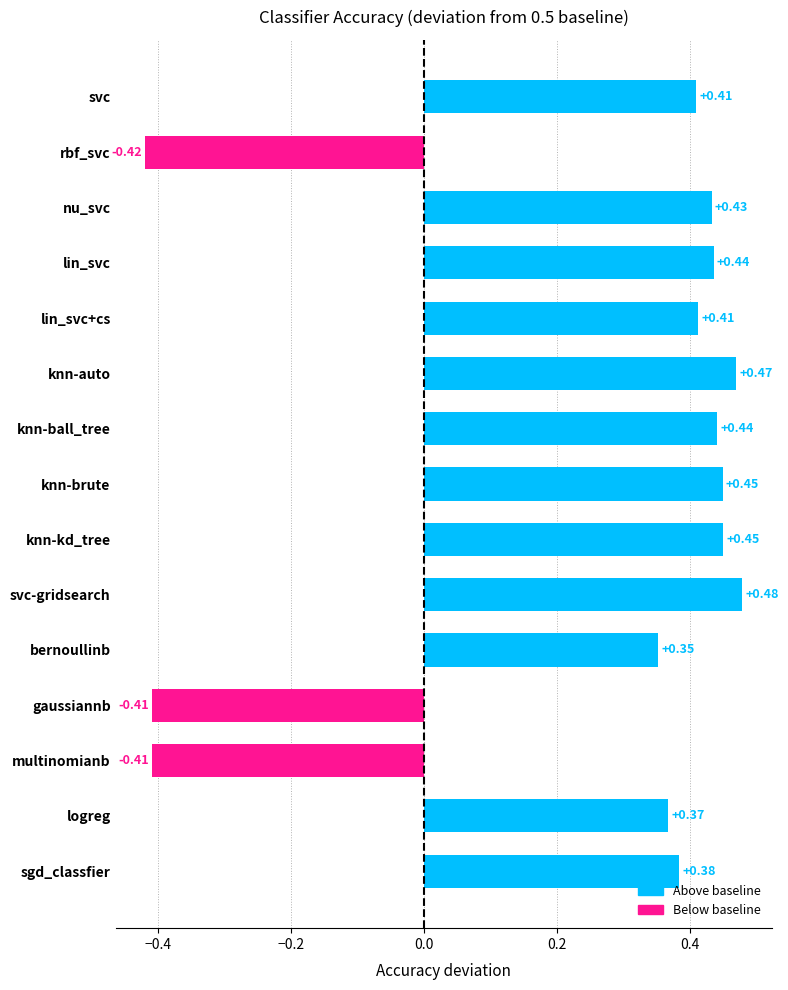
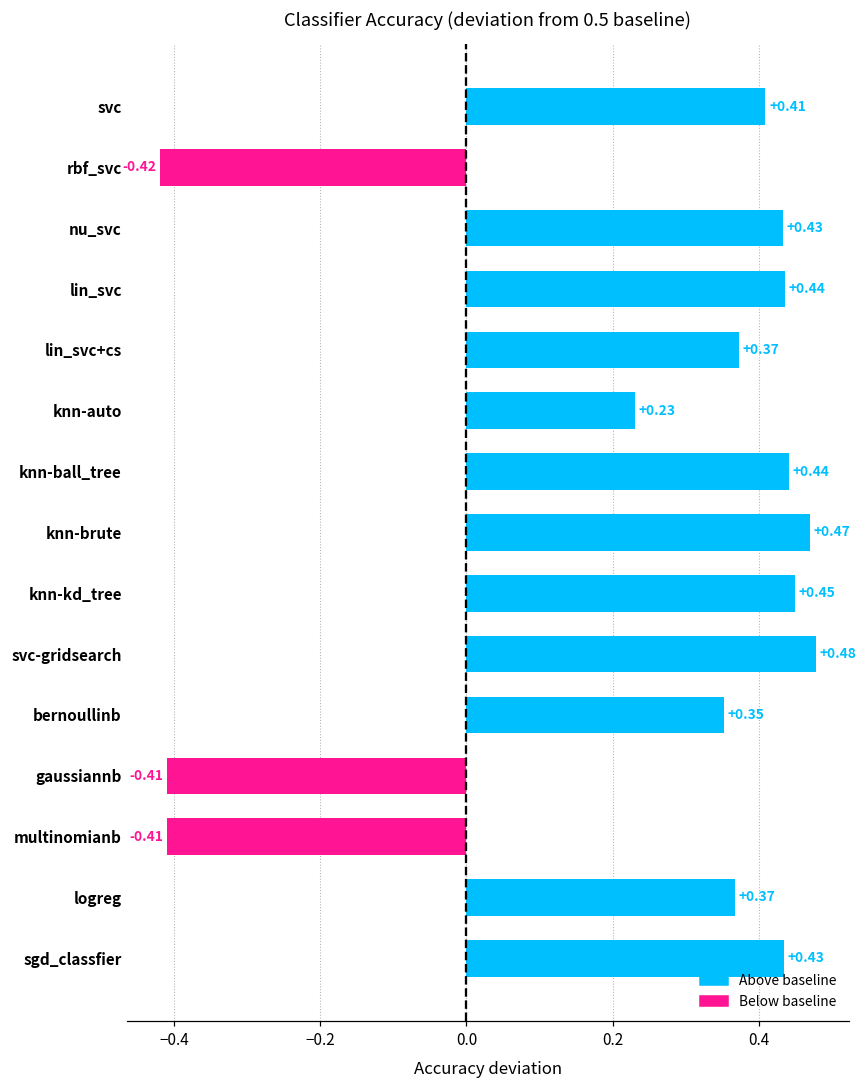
  {
    "svc": "+0.41",
    "rbf_svc": "-0.42",
    "nu_svc": "+0.43",
    "lin_svc": "+0.44",
-   "lin_svc+cs": "+0.41",
-   "knn-auto": "+0.47",
+   "lin_svc+cs": "+0.37",
+   "knn-auto": "+0.23",
    "knn-ball_tree": "+0.44",
-   "knn-brute": "+0.45",
+   "knn-brute": "+0.47",
    "knn-kd_tree": "+0.45",
    "svc-gridsearch": "+0.48",
    "bernoullinb": "+0.35",
    "gaussiannb": "-0.41",
    "multinomianb": "-0.41",
    "logreg": "+0.37",
-   "sgd_classfier": "+0.38"
+   "sgd_classfier": "+0.43"
  }
